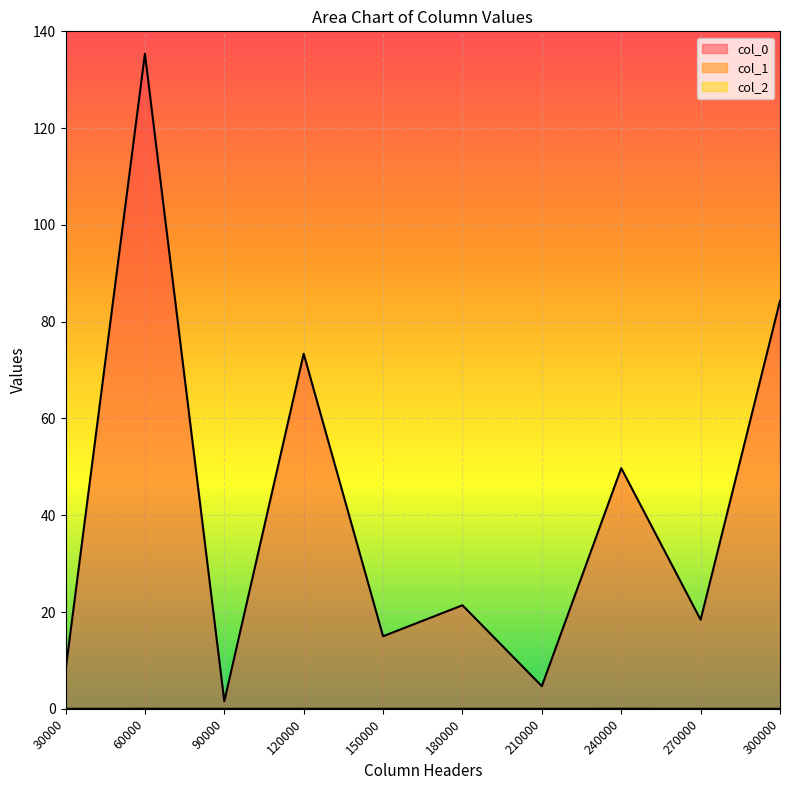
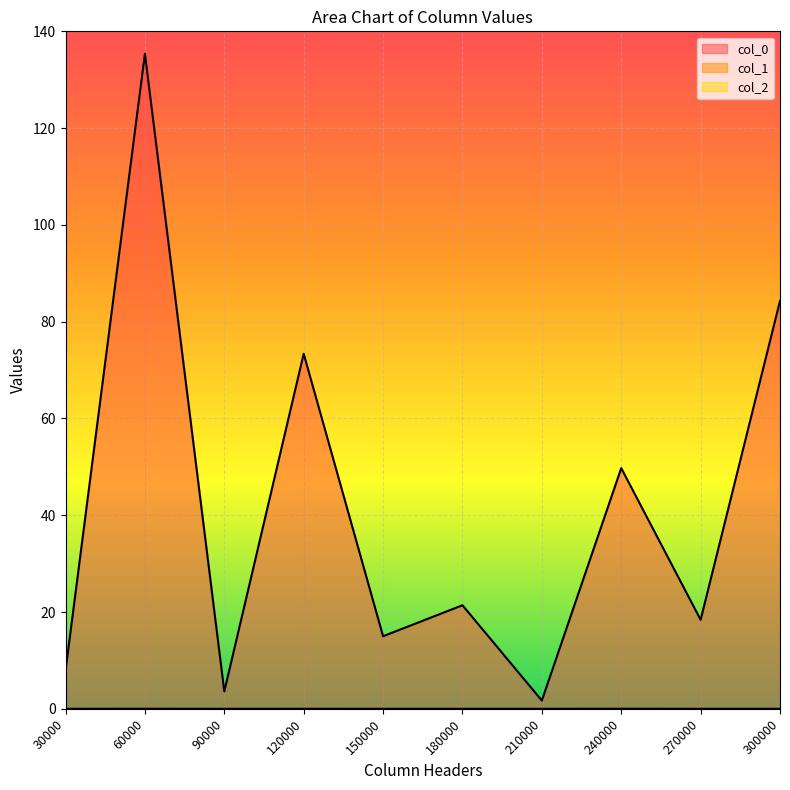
  {
    "col_0": {
      "30000": 8,
      "60000": 135,
-     "90000": 2,
+     "90000": 4,
      "120000": 73,
      "150000": 15,
      "180000": 21,
-     "210000": 5,
+     "210000": 2,
      "240000": 50,
      "270000": 18,
      "300000": 84
    },
    "col_2": {
      "30000": 0,
      "60000": 0,
      "90000": 0,
      "120000": 0,
      "150000": 0,
      "180000": 0,
      "210000": 0,
      "240000": 0,
      "270000": 0,
      "300000": 0
    }
  }
